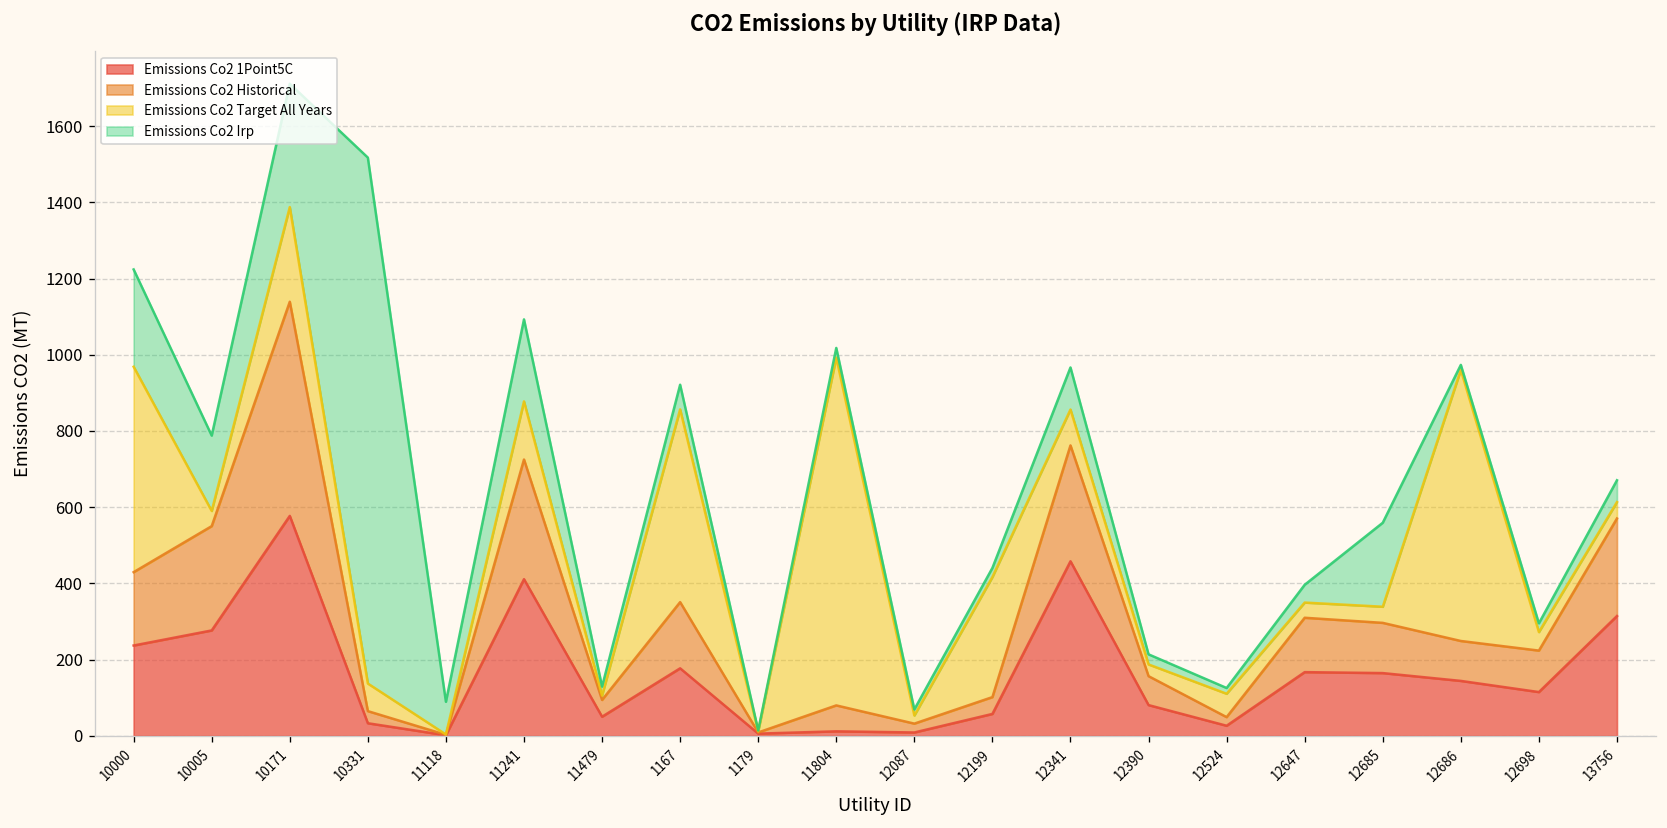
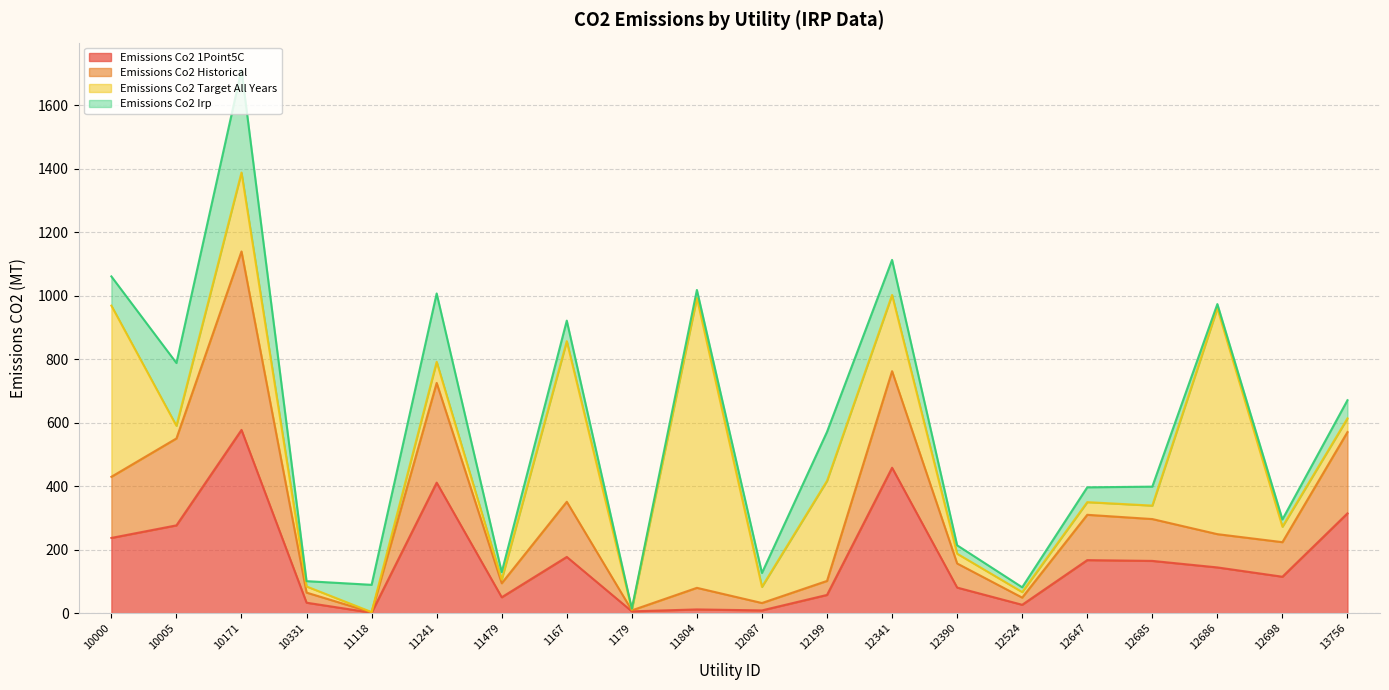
  {
    "Emissions Co2 Target All Years": {
      "10000": 540,
      "10005": 40,
      "10171": 250,
-     "10331": 70,
-     "11241": 150,
+     "10331": 20,
+     "11241": 70,
      "11479": 10,
      "1167": 510,
      "11804": 910,
-     "12087": 20,
+     "12087": 50,
      "12199": 320,
-     "12341": 90,
+     "12341": 240,
      "12390": 30,
-     "12524": 60,
+     "12524": 20,
      "12647": 40,
      "12685": 40,
      "12686": 710,
      "12698": 50,
      "13756": 40
    },
    "Emissions Co2 Irp": {
-     "10000": 260,
+     "10000": 90,
      "10005": 200,
-     "10331": 1380,
+     "10331": 20,
      "11118": 90,
      "11241": 220,
      "11479": 20,
      "1167": 60,
      "11804": 30,
-     "12087": 20,
-     "12199": 20,
+     "12087": 40,
+     "12199": 150,
      "12341": 110,
      "12390": 30,
      "12524": 20,
      "12647": 50,
-     "12685": 220,
+     "12685": 60,
      "12686": 10,
      "12698": 20,
      "13756": 60
    }
  }
